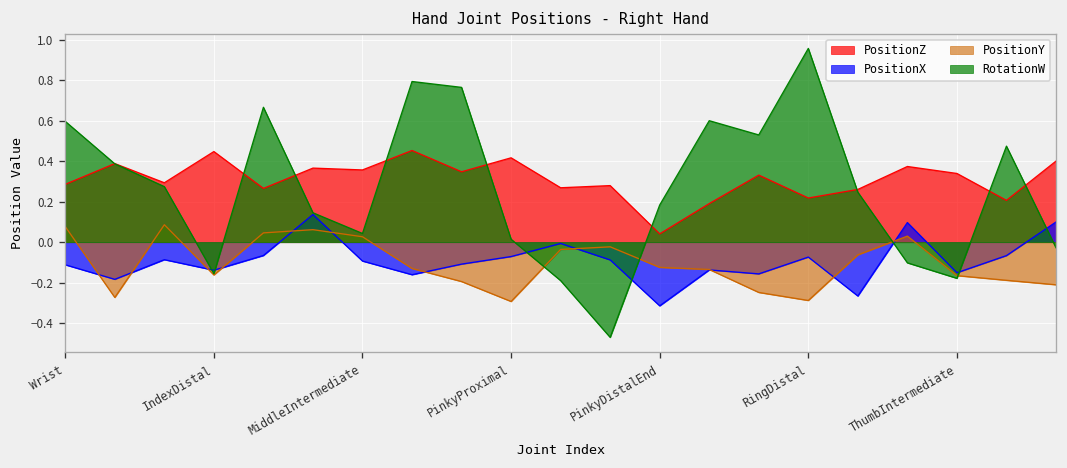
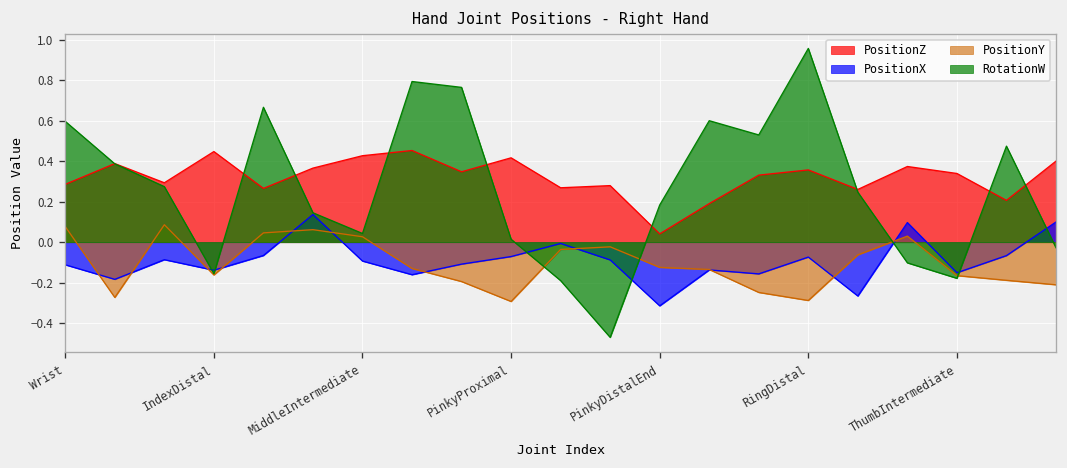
  {
    "PositionZ": {
      "Wrist": 0.29,
      "IndexDistal": 0.45,
-     "MiddleIntermediate": 0.36,
+     "MiddleIntermediate": 0.43,
      "PinkyProximal": 0.42,
      "PinkyDistalEnd": 0.04,
-     "RingDistal": 0.22,
+     "RingDistal": 0.36,
      "ThumbIntermediate": 0.34
    }
  }
